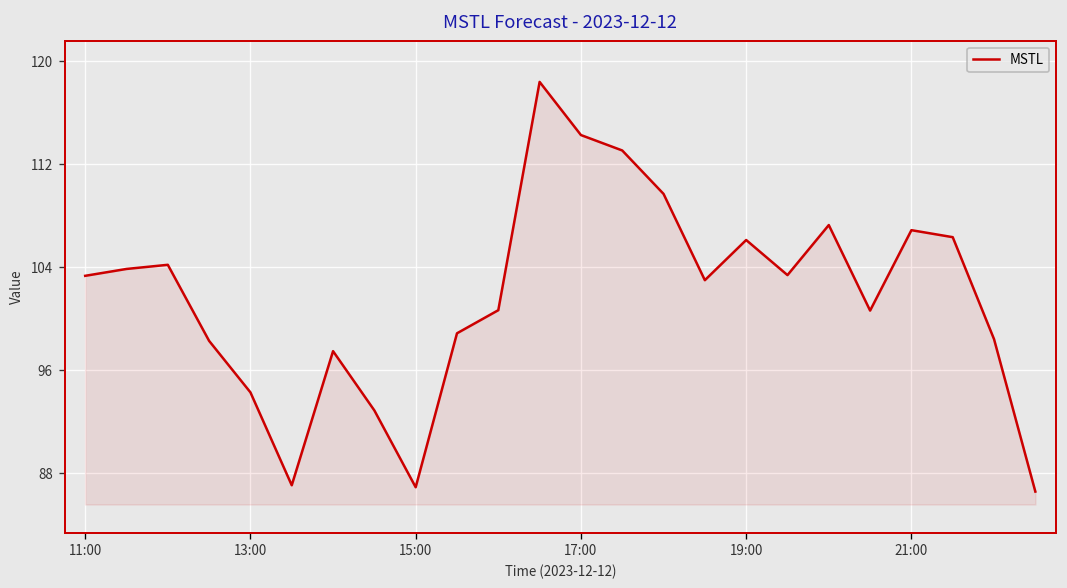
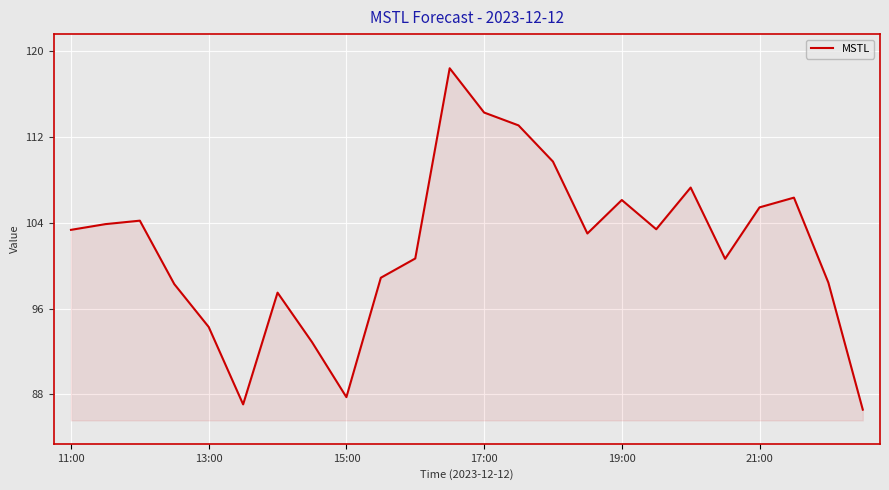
  {
    "11:00": 103.3,
    "13:00": 94.3,
-   "15:00": 86.9,
+   "15:00": 87.7,
    "17:00": 114.3,
    "19:00": 106.1,
-   "21:00": 106.9
+   "21:00": 105.4
  }
